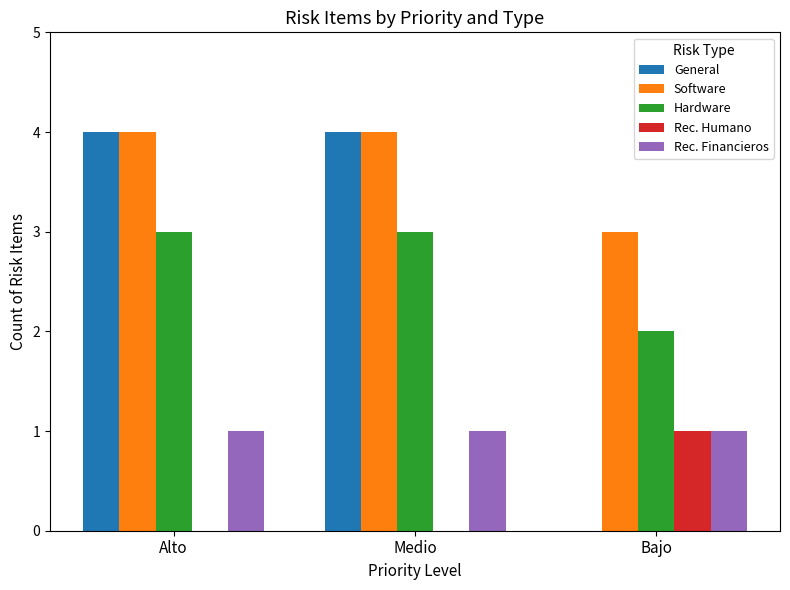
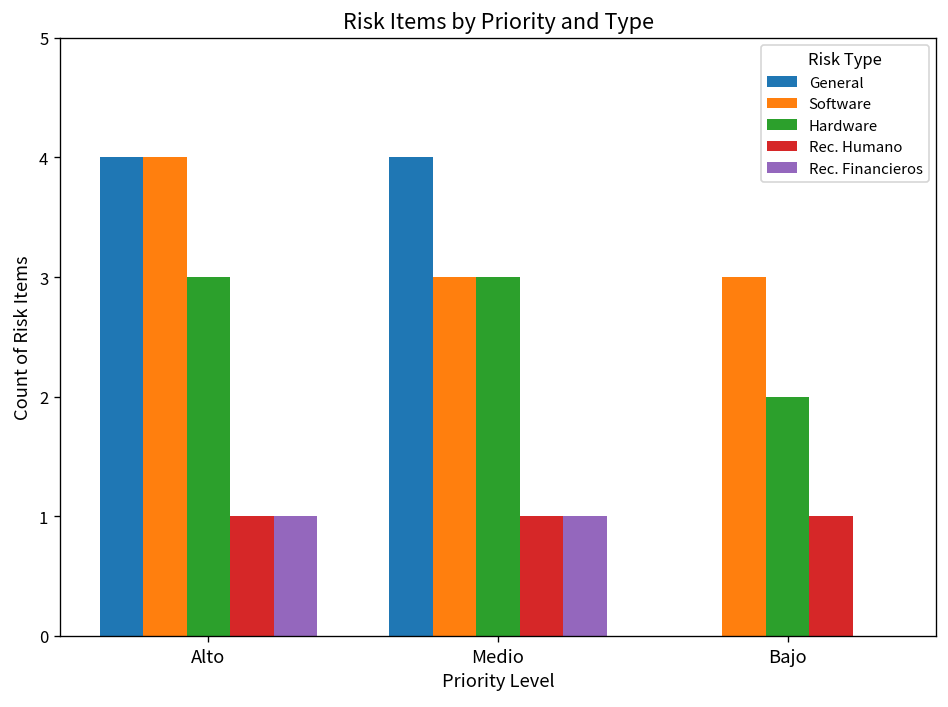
  {
    "General": {
      "Alto": 4,
      "Medio": 4,
      "Bajo": 0
    },
    "Software": {
      "Alto": 4,
-     "Medio": 4,
+     "Medio": 3,
      "Bajo": 3
    },
    "Hardware": {
      "Alto": 3,
      "Medio": 3,
      "Bajo": 2
    },
    "Rec. Humano": {
-     "Alto": 0,
-     "Medio": 0,
+     "Alto": 1,
+     "Medio": 1,
      "Bajo": 1
    },
    "Rec. Financieros": {
      "Alto": 1,
      "Medio": 1,
-     "Bajo": 1
+     "Bajo": 0
    }
  }
